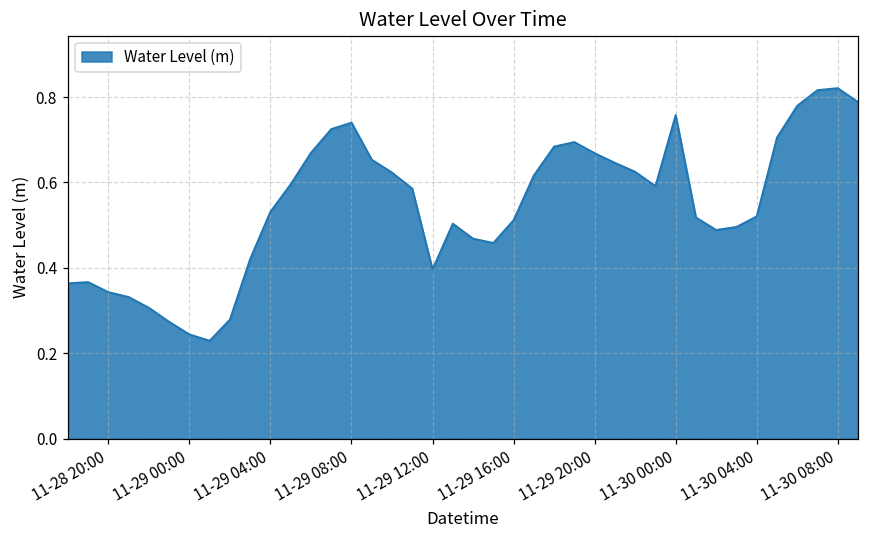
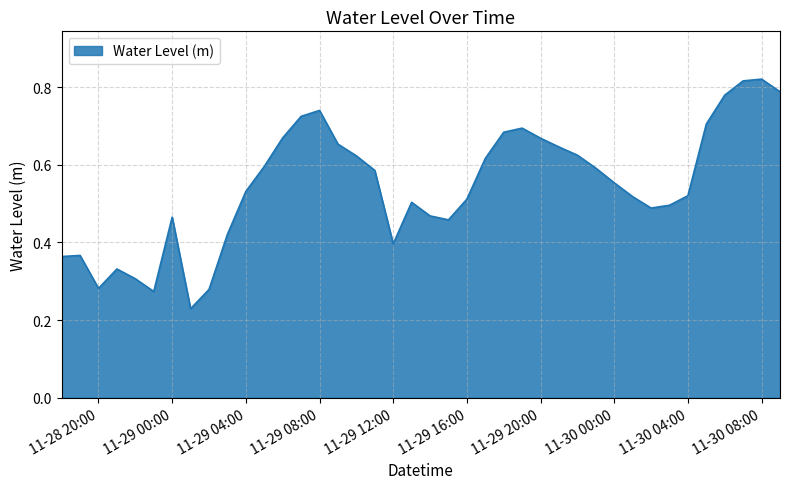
  {
-   "11-28 20:00": 0.34,
-   "11-29 00:00": 0.24,
+   "11-28 20:00": 0.28,
+   "11-29 00:00": 0.47,
    "11-29 04:00": 0.53,
    "11-29 08:00": 0.74,
    "11-29 12:00": 0.40,
    "11-29 16:00": 0.51,
    "11-29 20:00": 0.67,
-   "11-30 00:00": 0.76,
+   "11-30 00:00": 0.55,
    "11-30 04:00": 0.52,
    "11-30 08:00": 0.82
  }
